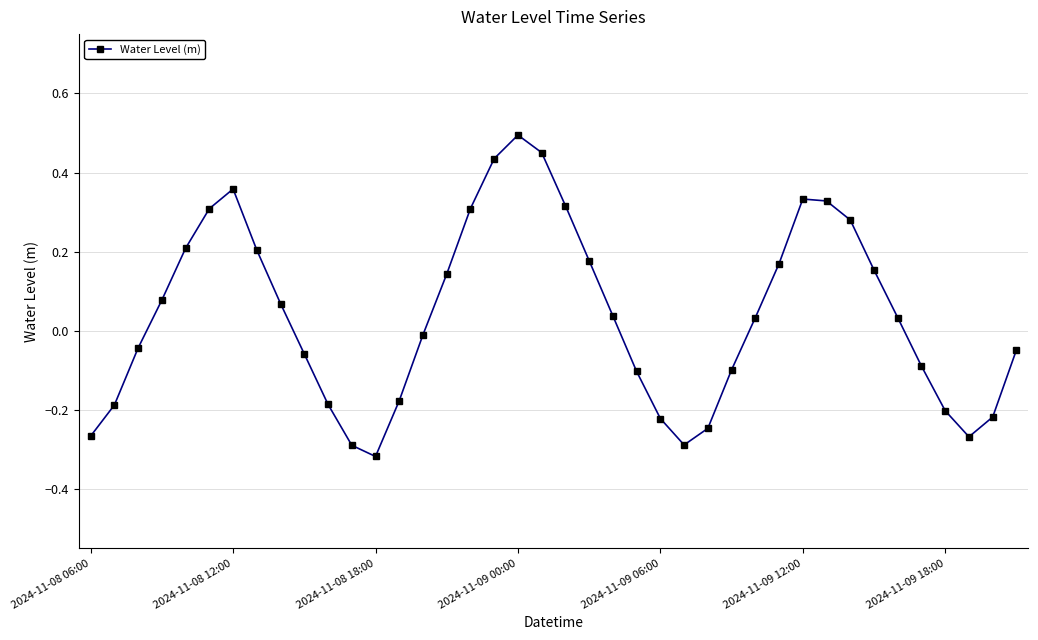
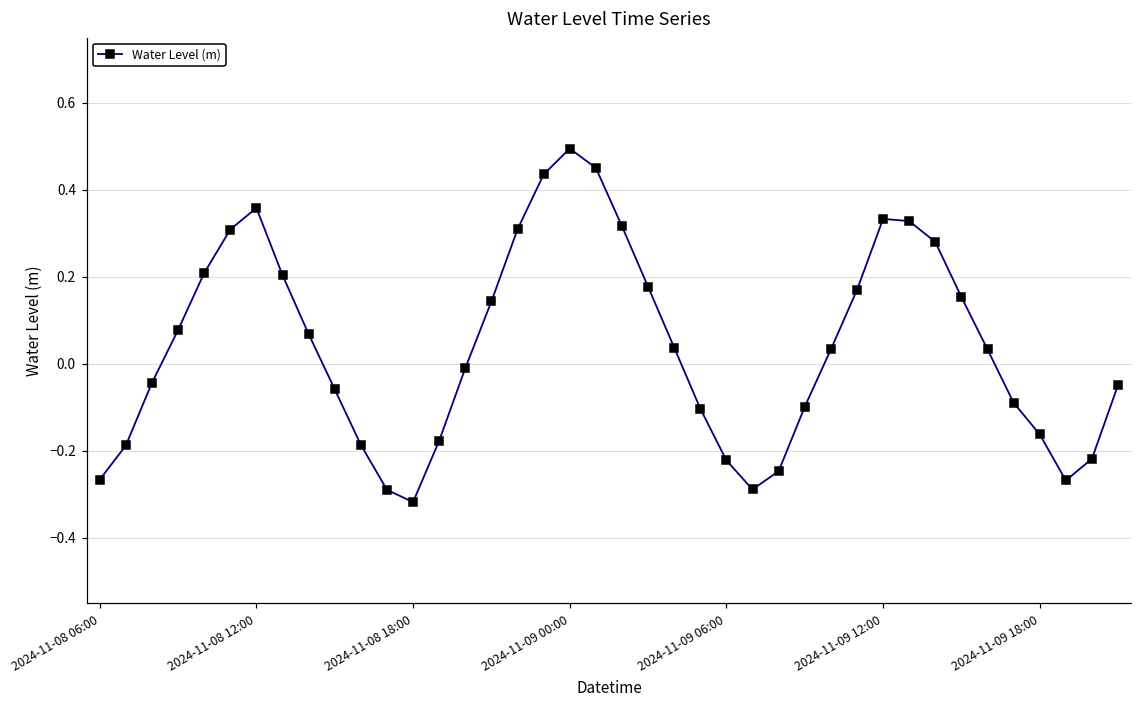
  {
    "2024-11-08 06:00": -0.27,
    "2024-11-08 12:00": 0.36,
    "2024-11-08 18:00": -0.32,
    "2024-11-09 00:00": 0.49,
    "2024-11-09 06:00": -0.22,
    "2024-11-09 12:00": 0.33,
-   "2024-11-09 18:00": -0.20
+   "2024-11-09 18:00": -0.16
  }
